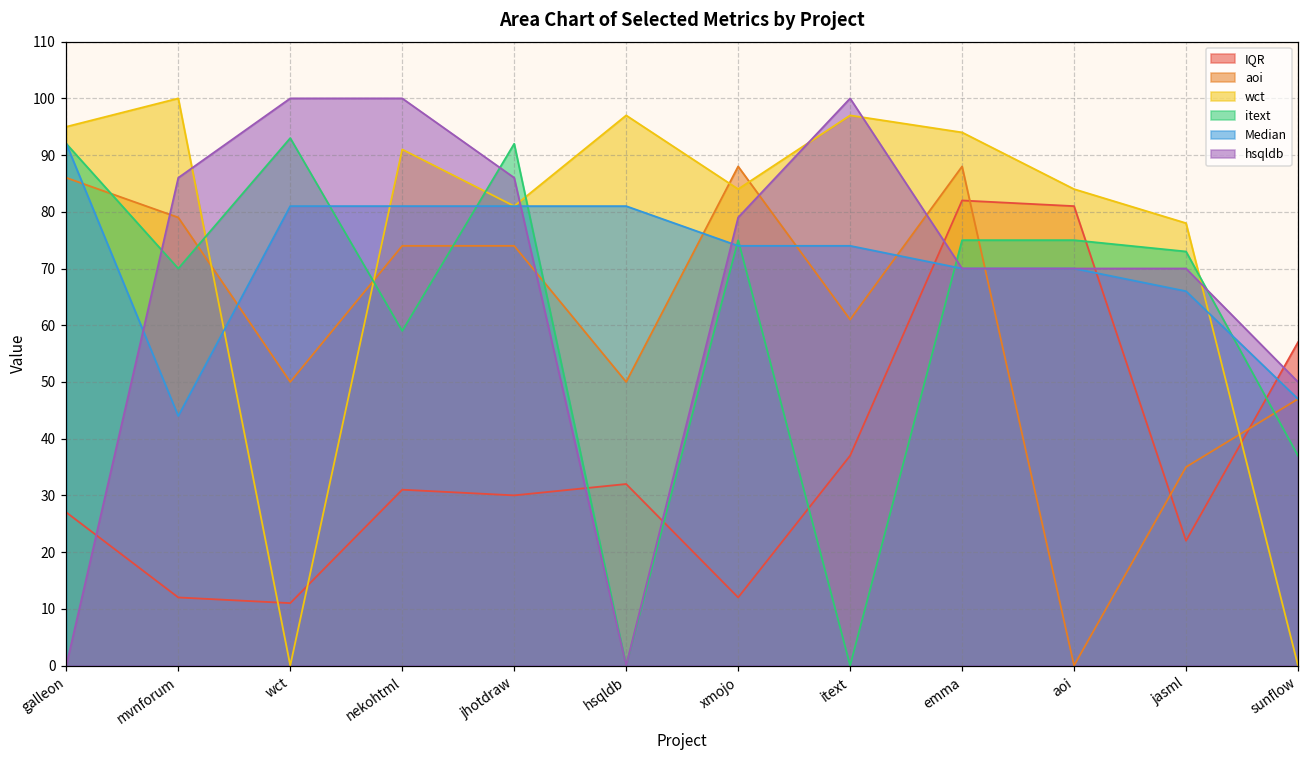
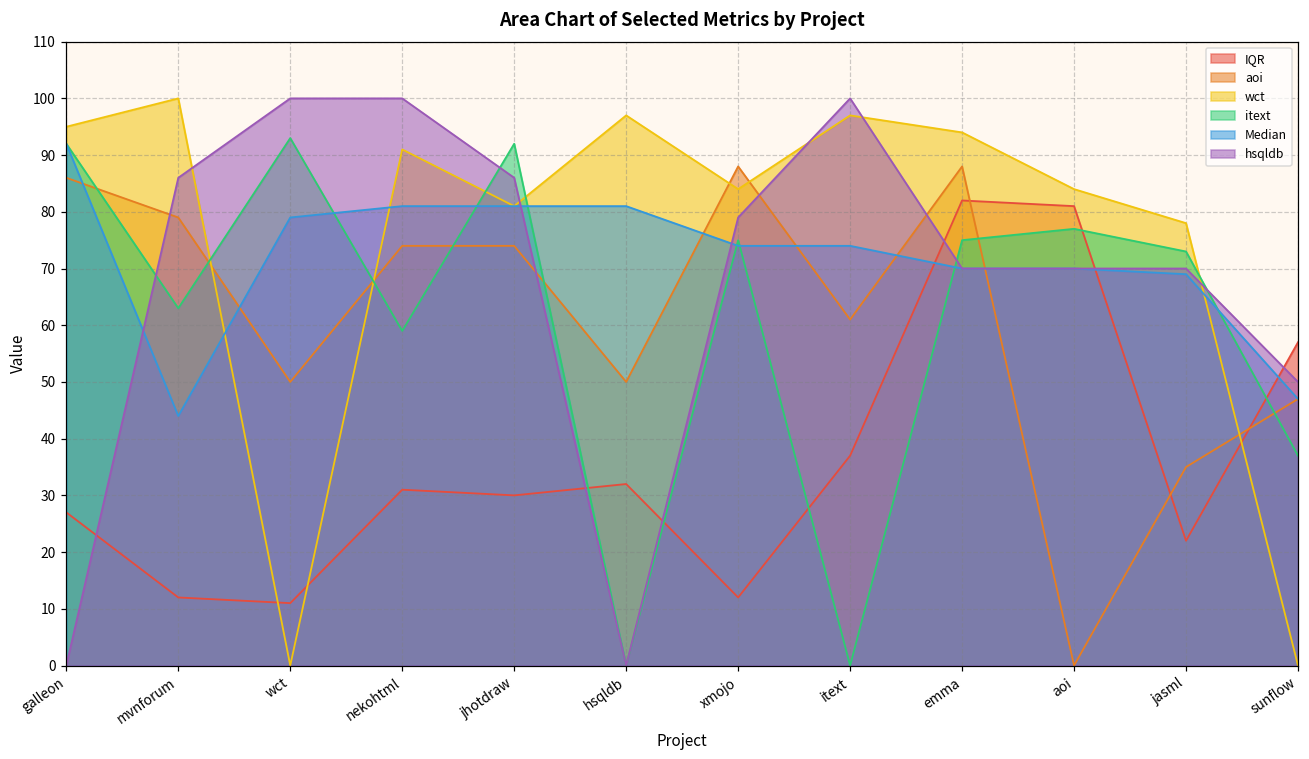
  {
    "wct": {
      "galleon": 95,
      "mvnforum": 100,
      "wct": 0,
      "nekohtml": 91,
      "hsqldb": 97,
      "xmojo": 84,
      "itext": 97,
      "emma": 94,
      "aoi": 84,
      "jasml": 78,
      "sunflow": 0
    },
    "itext": {
-     "mvnforum": 70,
+     "mvnforum": 63,
      "wct": 93,
      "nekohtml": 59,
      "jhotdraw": 92,
      "xmojo": 75,
      "itext": 0,
      "emma": 75,
-     "aoi": 75,
+     "aoi": 77,
      "jasml": 73,
      "sunflow": 37
    },
    "Median": {
      "mvnforum": 44,
-     "wct": 81,
+     "wct": 79,
      "nekohtml": 81,
      "hsqldb": 81,
      "xmojo": 74,
      "itext": 74,
-     "jasml": 66
+     "jasml": 69
    },
    "hsqldb": {
      "galleon": 0,
      "mvnforum": 86,
      "wct": 100,
      "nekohtml": 100,
      "jhotdraw": 86,
      "xmojo": 79,
      "itext": 100,
      "jasml": 70,
      "sunflow": 50
    }
  }
